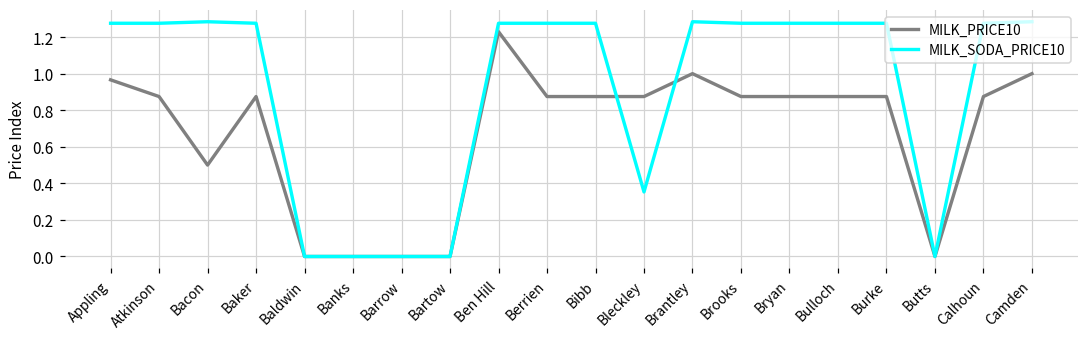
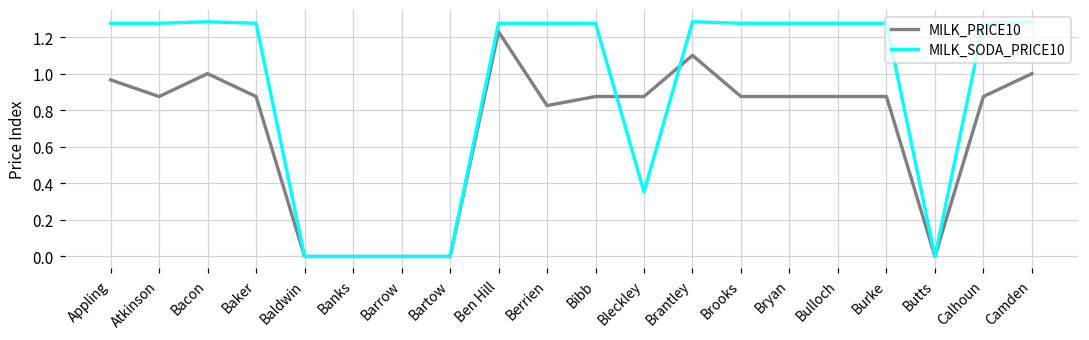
  {
    "MILK_PRICE10": {
      "Appling": 0.97,
      "Atkinson": 0.87,
-     "Bacon": 0.5,
+     "Bacon": 1.0,
      "Baker": 0.87,
      "Ben Hill": 1.23,
-     "Berrien": 0.87,
+     "Berrien": 0.83,
      "Bibb": 0.87,
      "Bleckley": 0.87,
-     "Brantley": 1.0,
+     "Brantley": 1.1,
      "Brooks": 0.87,
      "Bryan": 0.87,
      "Bulloch": 0.87,
      "Burke": 0.87,
      "Calhoun": 0.87,
      "Camden": 1.00
    },
    "MILK_SODA_PRICE10": {
      "Appling": 1.28,
      "Atkinson": 1.28,
      "Bacon": 1.28,
      "Baker": 1.28,
      "Ben Hill": 1.28,
      "Berrien": 1.28,
      "Bibb": 1.28,
      "Bleckley": 0.35,
      "Brantley": 1.28,
      "Brooks": 1.28,
      "Bryan": 1.28,
      "Bulloch": 1.28
    }
  }
